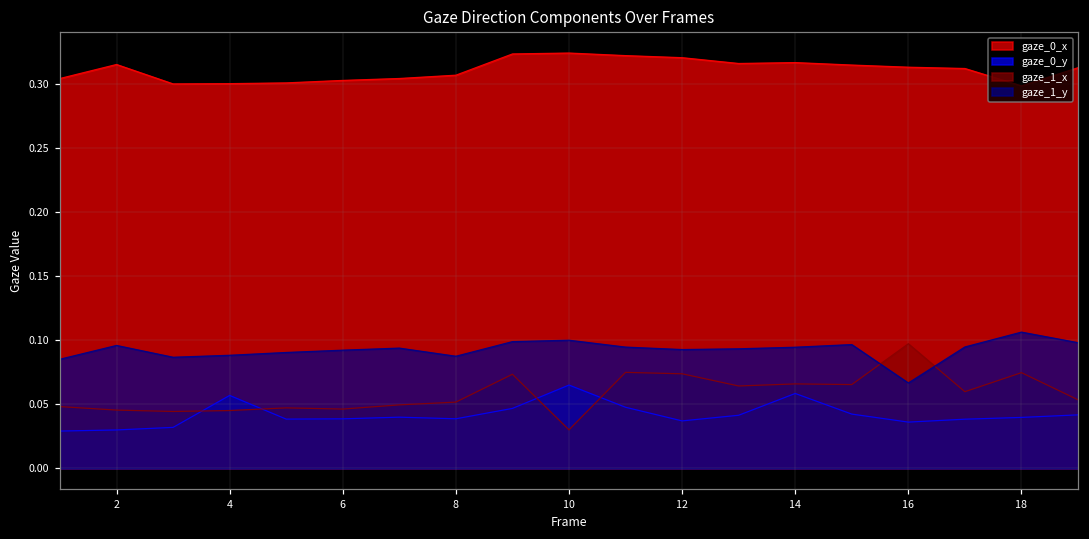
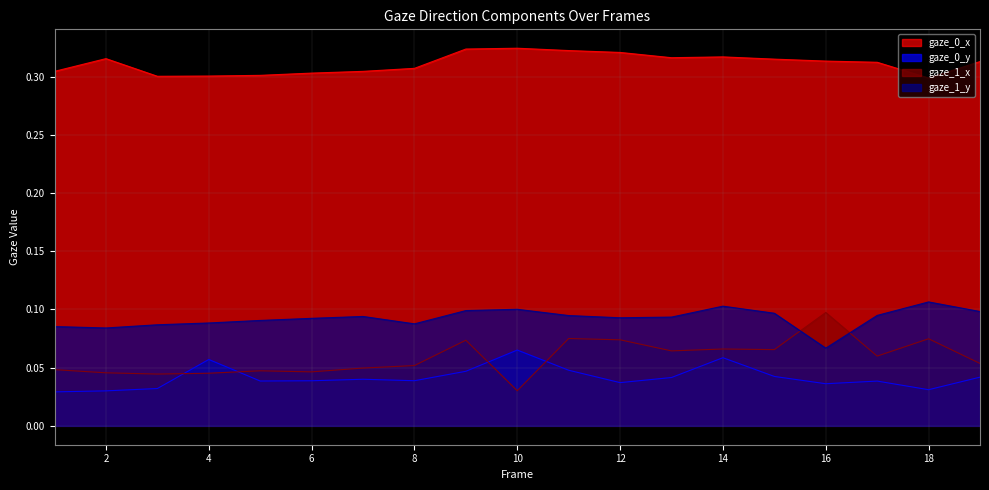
  {
    "gaze_0_x": {
      "2": 0.316,
      "4": 0.301,
      "6": 0.303,
      "8": 0.307,
      "10": 0.325,
      "12": 0.321,
      "14": 0.317,
      "16": 0.313
    },
    "gaze_0_y": {
      "2": 0.030,
      "4": 0.057,
      "6": 0.039,
      "8": 0.039,
      "10": 0.065,
      "12": 0.037,
      "14": 0.059,
      "16": 0.036,
-     "18": 0.040
+     "18": 0.031
    },
    "gaze_1_x": {
      "2": 0.046,
      "4": 0.045,
      "6": 0.046,
      "8": 0.052,
      "10": 0.030,
      "12": 0.074,
      "14": 0.066,
      "16": 0.097,
      "18": 0.075
    },
    "gaze_1_y": {
-     "2": 0.096,
+     "2": 0.084,
      "4": 0.088,
      "6": 0.092,
      "8": 0.088,
      "10": 0.100,
      "12": 0.093,
-     "14": 0.095,
+     "14": 0.103,
      "16": 0.067,
      "18": 0.106
    }
  }
